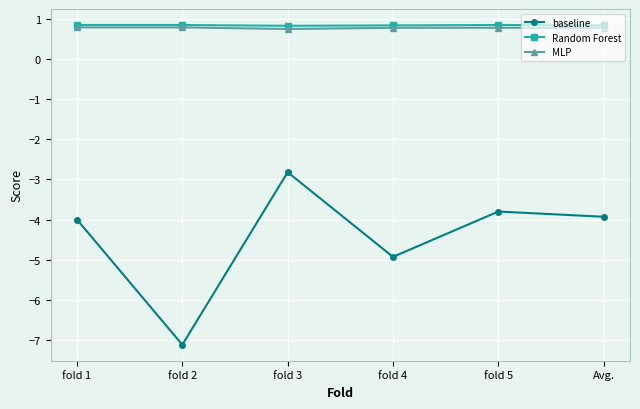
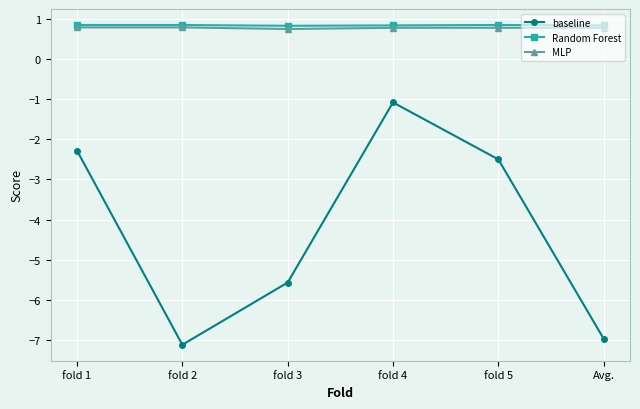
  {
    "baseline": {
-     "fold 1": -4.0,
+     "fold 1": -2.3,
      "fold 2": -7.1,
-     "fold 3": -2.8,
-     "fold 4": -4.9,
-     "fold 5": -3.8,
-     "Avg.": -3.9
+     "fold 3": -5.6,
+     "fold 4": -1.1,
+     "fold 5": -2.5,
+     "Avg.": -7.0
    },
    "Random Forest": {
      "fold 3": 0.8,
      "fold 5": 0.9
    },
    "MLP": {
      "fold 3": 0.8,
      "fold 5": 0.8
    }
  }
